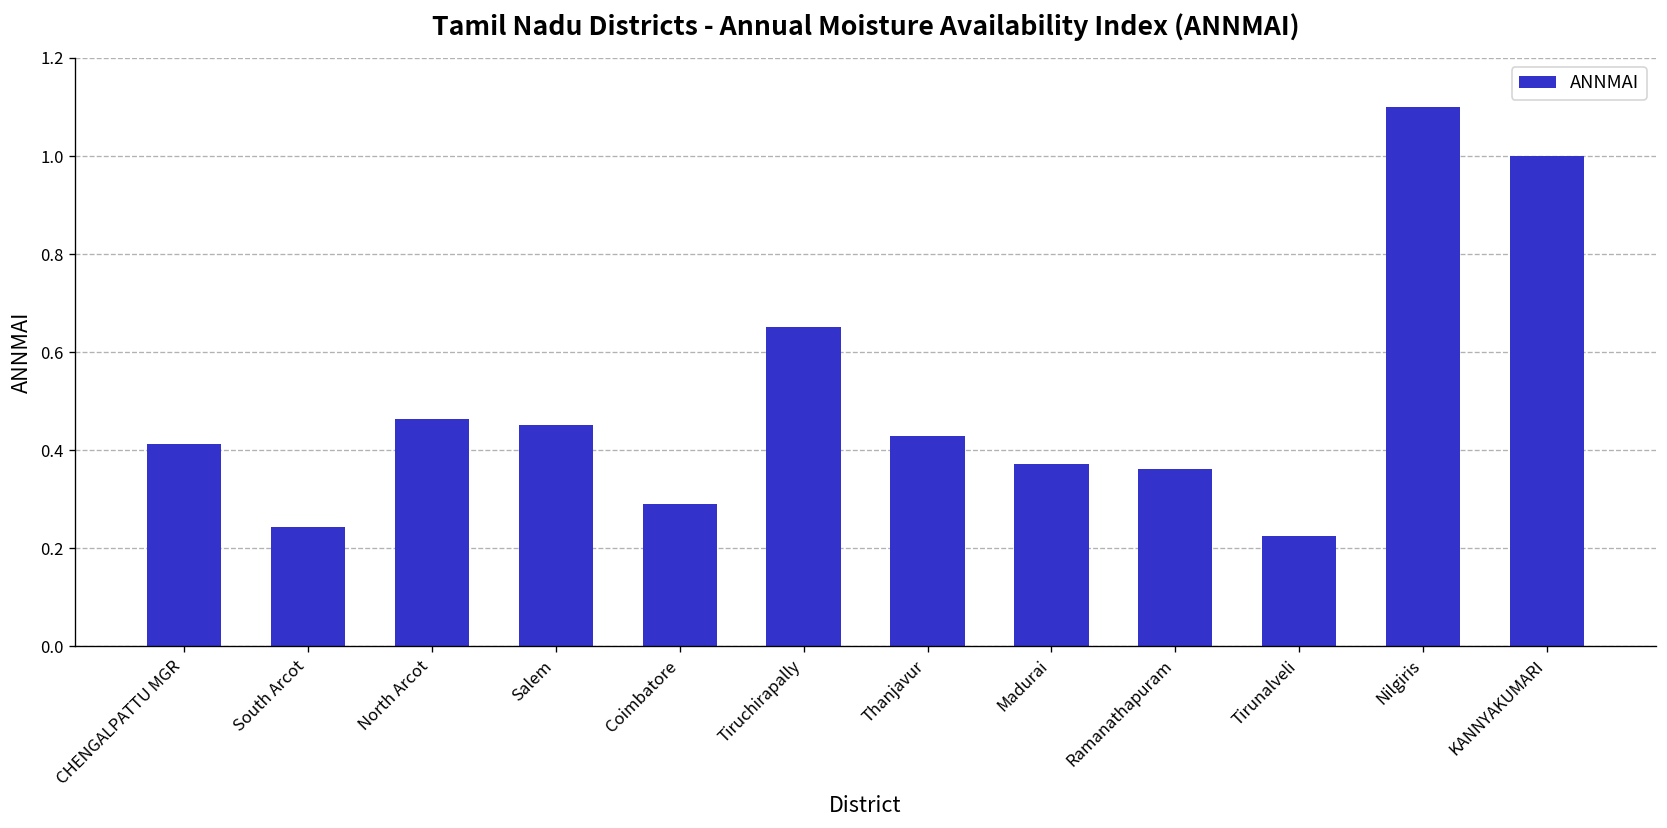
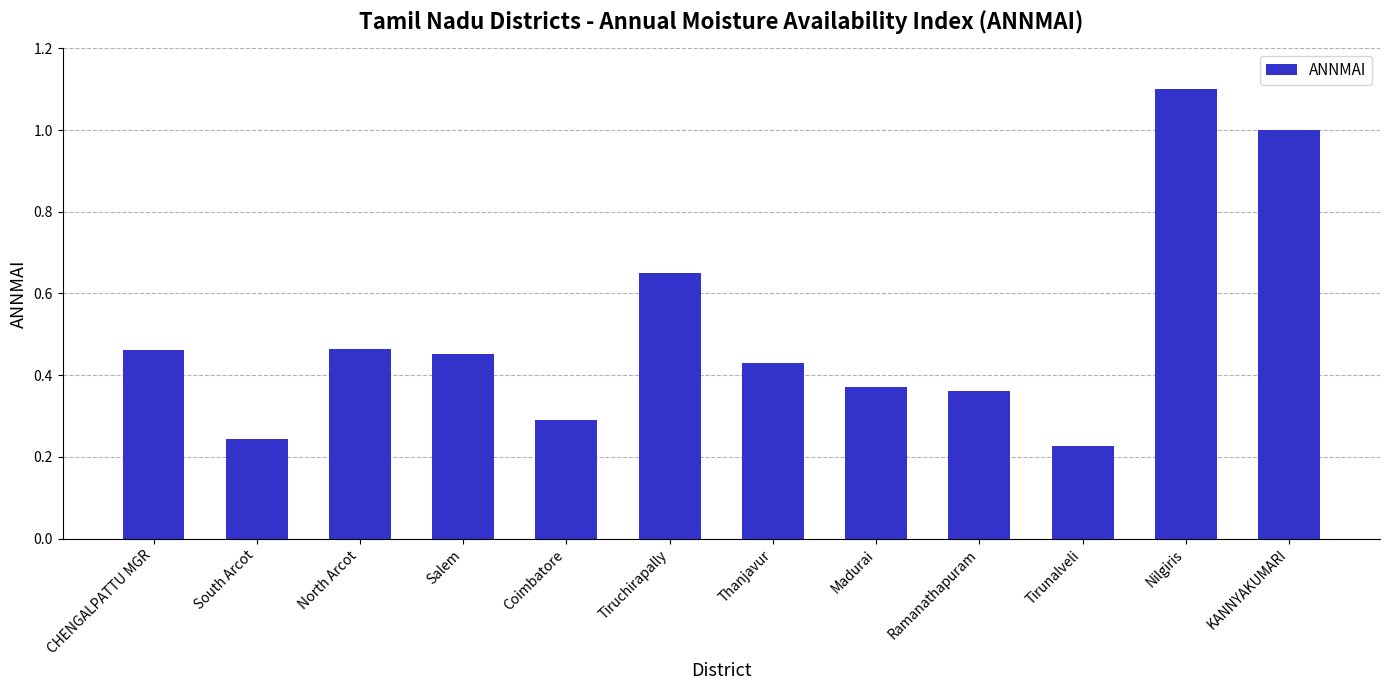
  {
-   "CHENGALPATTU MGR": 0.41,
+   "CHENGALPATTU MGR": 0.46,
    "South Arcot": 0.24,
    "North Arcot": 0.46,
    "Salem": 0.45,
    "Coimbatore": 0.29,
    "Tiruchirapally": 0.65,
    "Thanjavur": 0.43,
    "Madurai": 0.37,
    "Ramanathapuram": 0.36,
    "Tirunalveli": 0.23,
    "Nilgiris": 1.10,
    "KANNYAKUMARI": 1.00
  }
